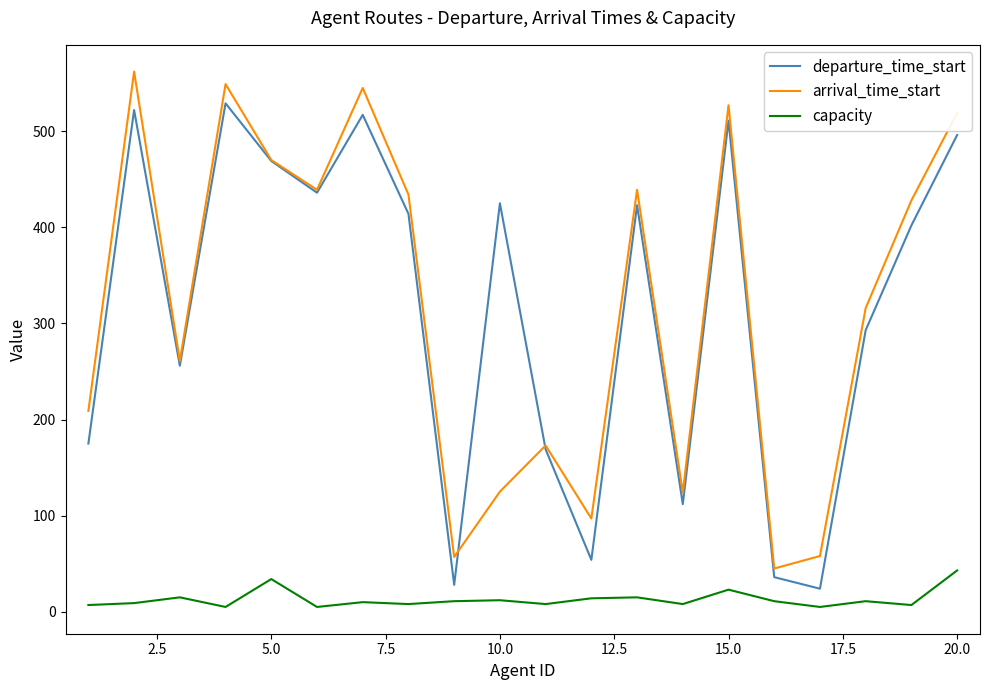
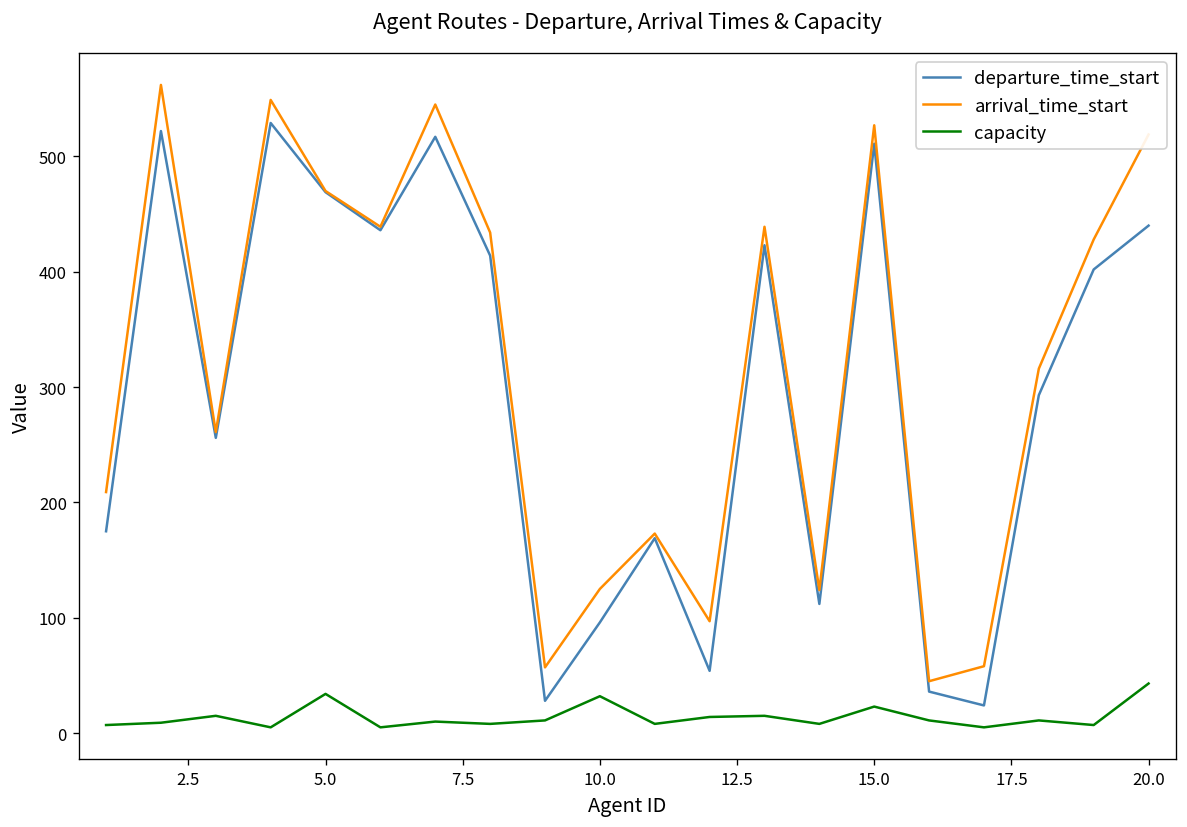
  {
    "departure_time_start": {
-     "10.0": 430,
+     "10.0": 100,
      "15.0": 510,
-     "20.0": 500
+     "20.0": 440
    },
    "arrival_time_start": {
      "10.0": 130,
      "15.0": 530
    },
    "capacity": {
      "5.0": 30,
-     "10.0": 10,
+     "10.0": 30,
      "15.0": 20,
      "20.0": 40
    }
  }
